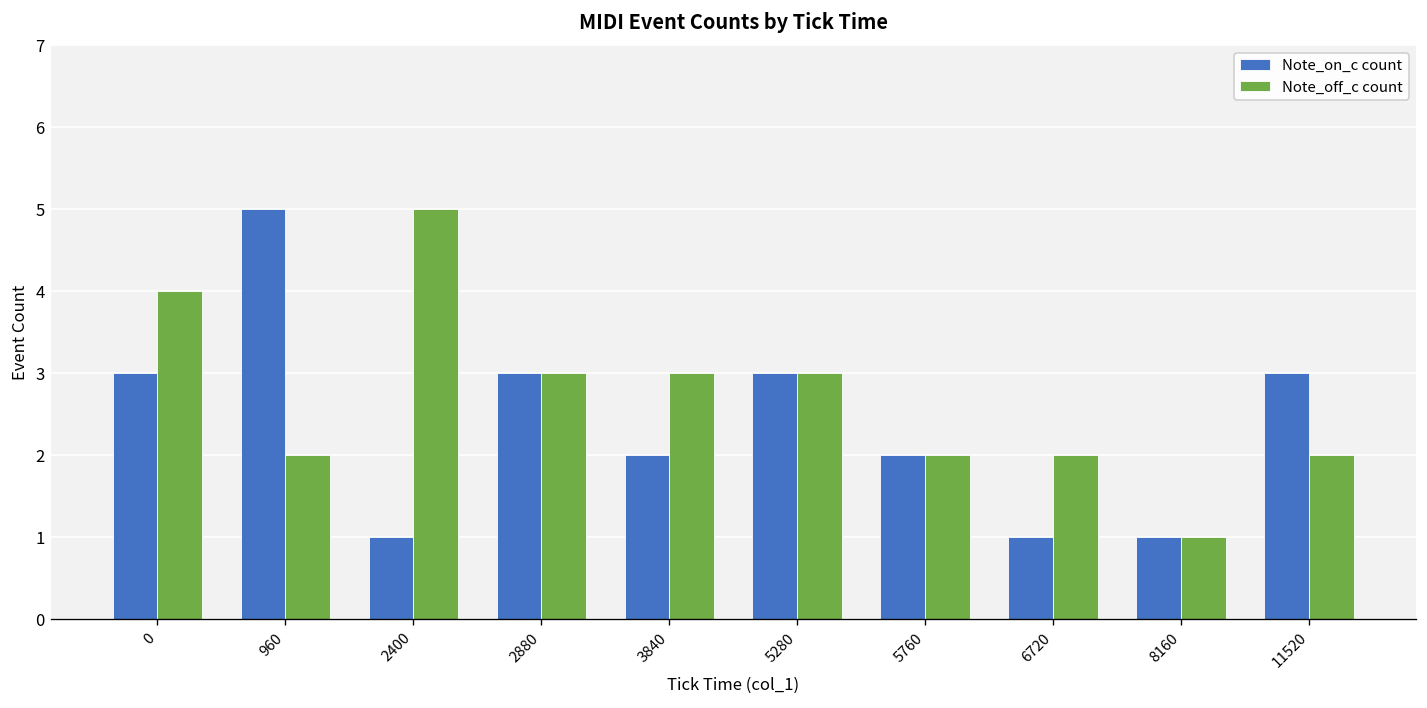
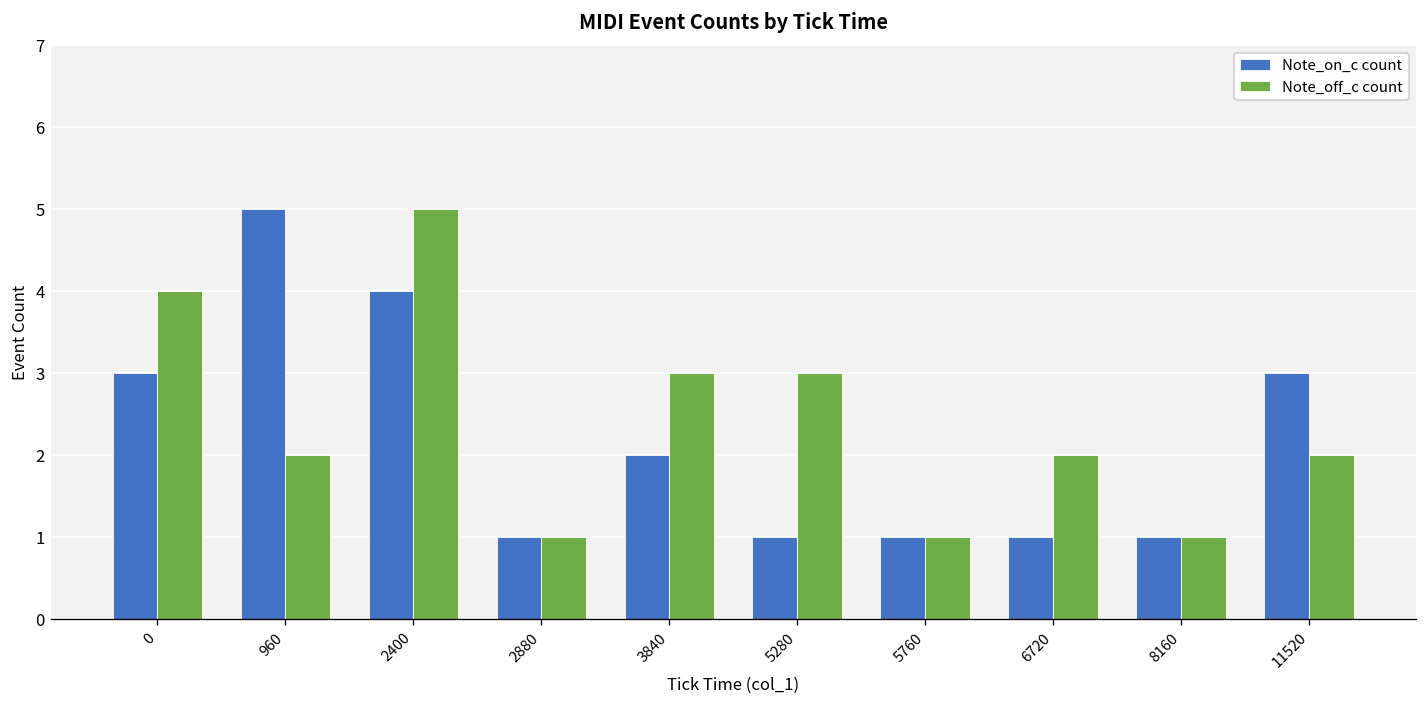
  {
    "Note_on_c count": {
      "0": 3,
      "960": 5,
-     "2400": 1,
-     "2880": 3,
+     "2400": 4,
+     "2880": 1,
      "3840": 2,
-     "5280": 3,
-     "5760": 2,
+     "5280": 1,
+     "5760": 1,
      "6720": 1,
      "8160": 1,
      "11520": 3
    },
    "Note_off_c count": {
      "0": 4,
      "960": 2,
      "2400": 5,
-     "2880": 3,
+     "2880": 1,
      "3840": 3,
      "5280": 3,
-     "5760": 2,
+     "5760": 1,
      "6720": 2,
      "8160": 1,
      "11520": 2
    }
  }
